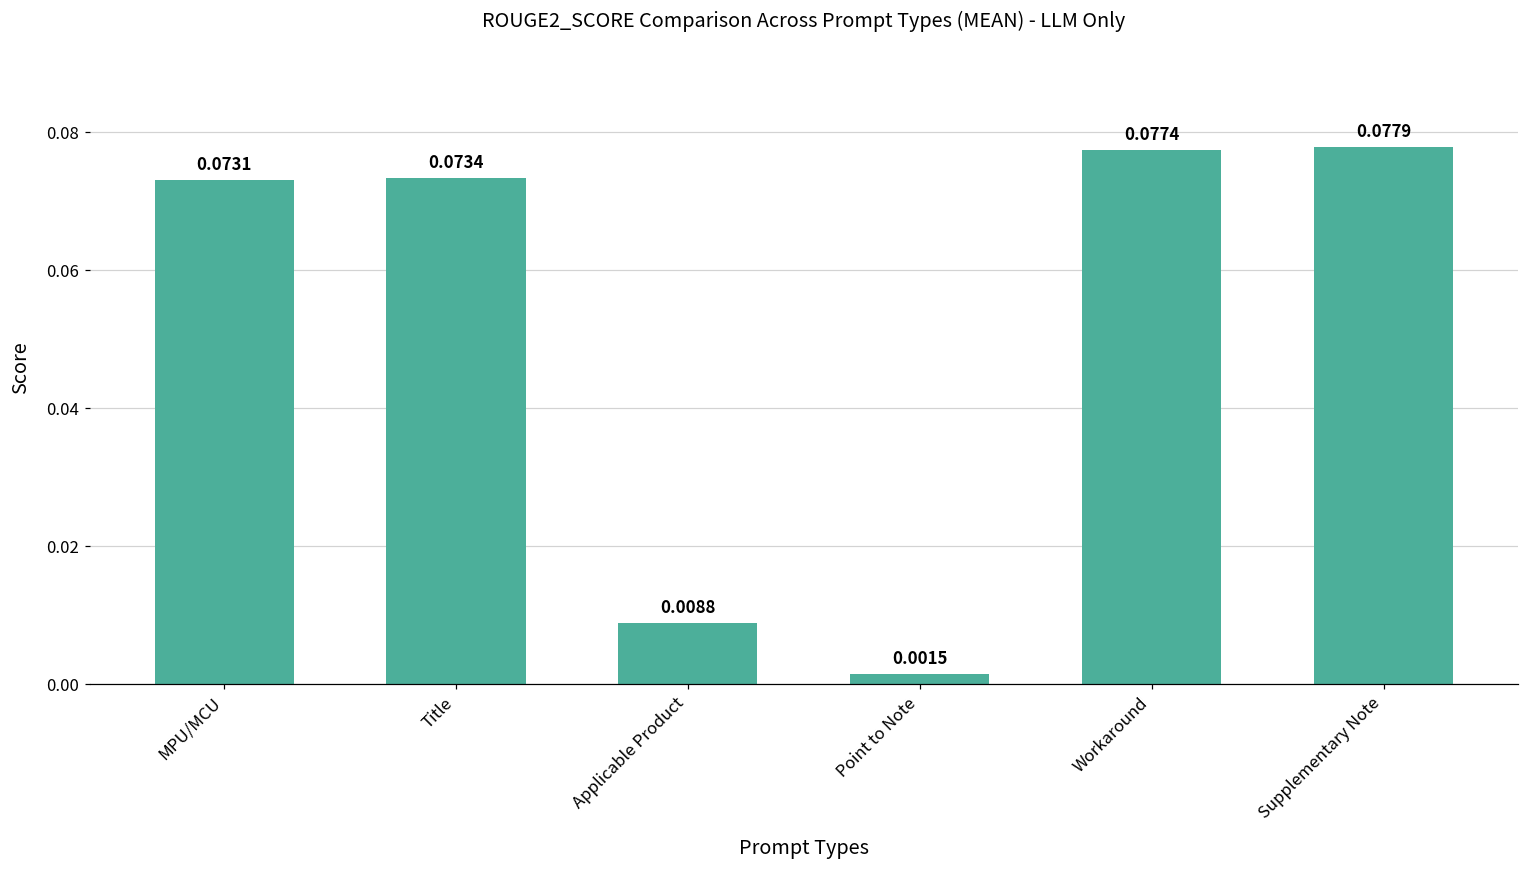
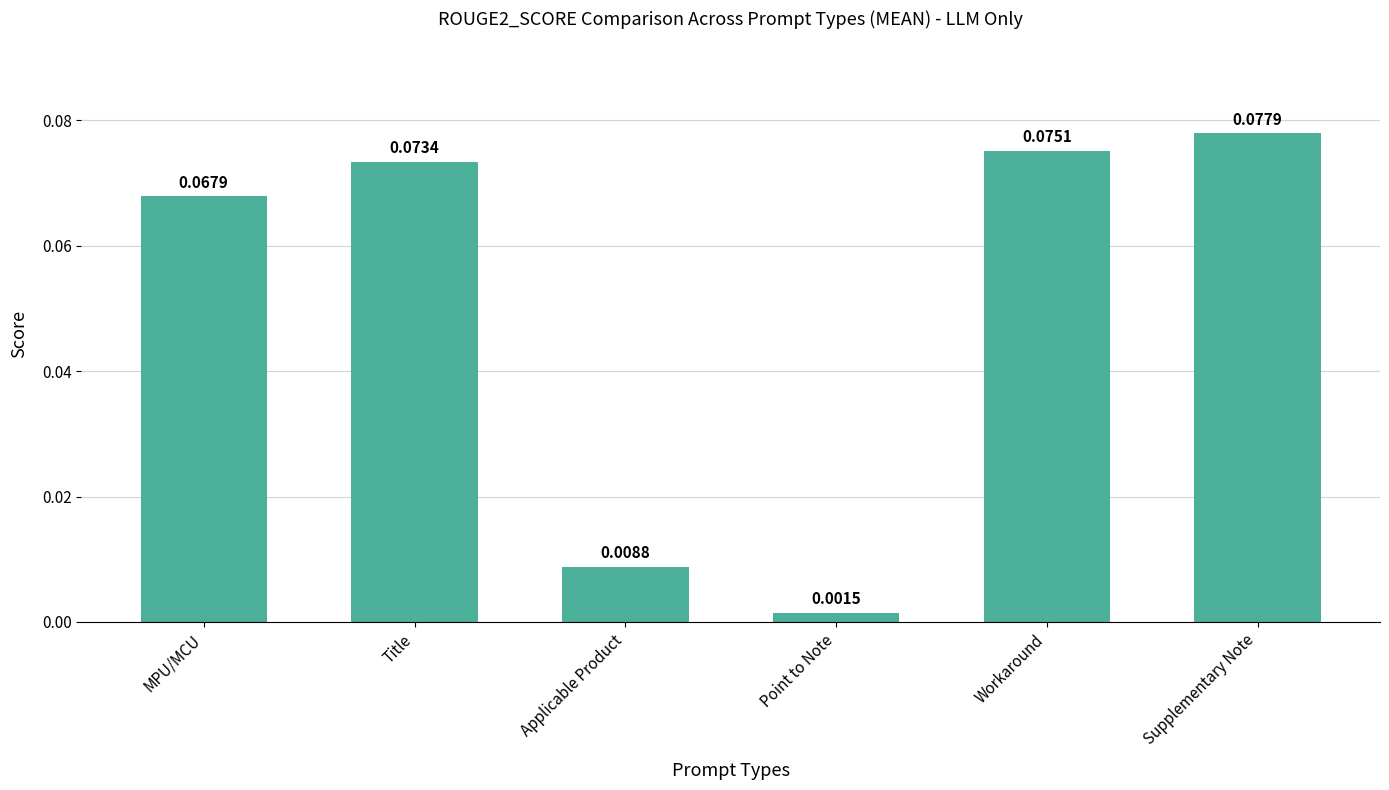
  {
-   "MPU/MCU": 0.0731,
+   "MPU/MCU": 0.0679,
    "Title": 0.0734,
    "Applicable Product": 0.0088,
    "Point to Note": 0.0015,
-   "Workaround": 0.0774,
+   "Workaround": 0.0751,
    "Supplementary Note": 0.0779
  }
